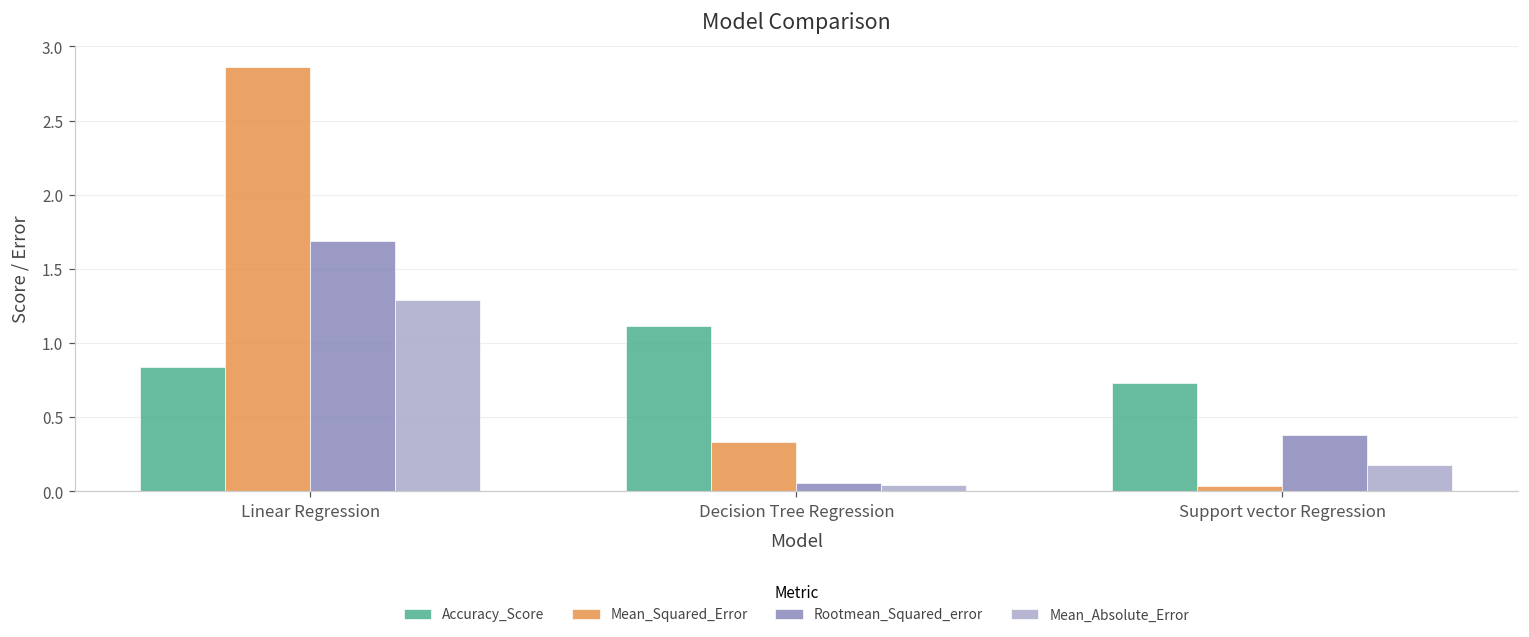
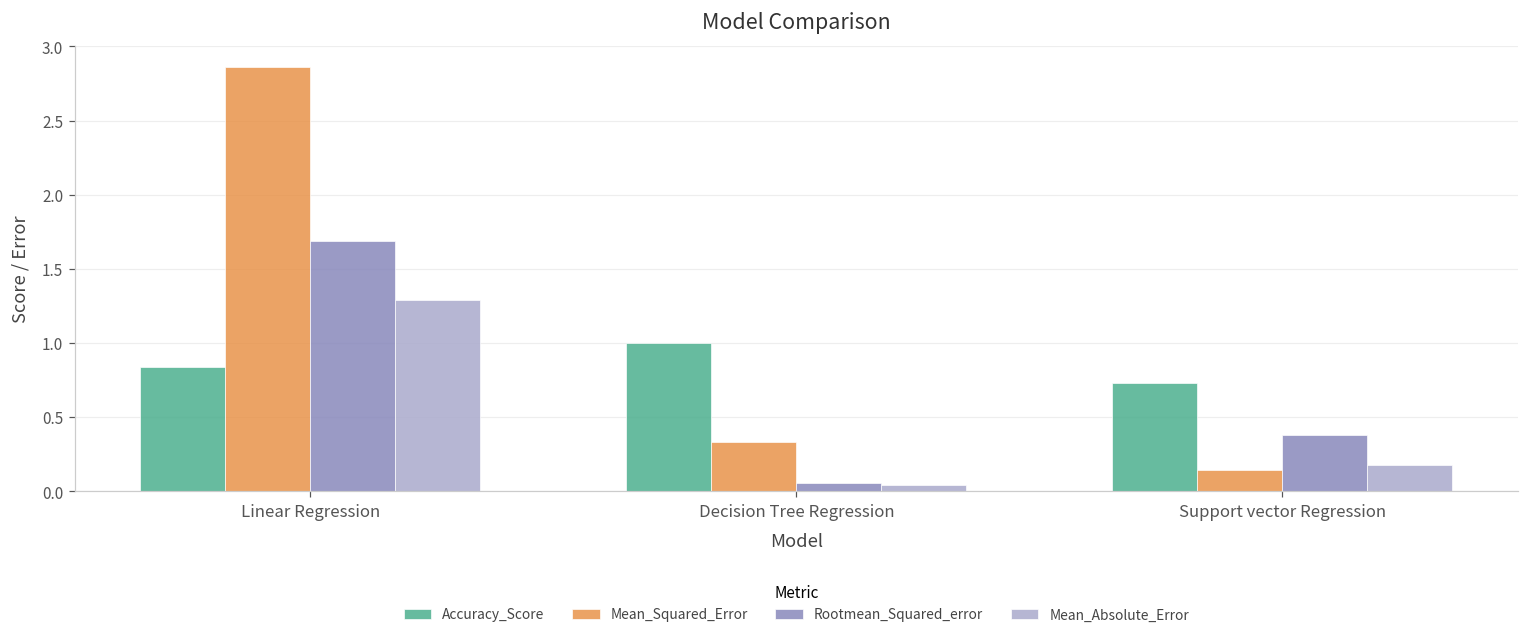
  {
    "Accuracy_Score": {
      "Linear Regression": 0.84,
-     "Decision Tree Regression": 1.12,
+     "Decision Tree Regression": 1.00,
      "Support vector Regression": 0.73
    },
    "Mean_Squared_Error": {
      "Linear Regression": 2.86,
      "Decision Tree Regression": 0.33,
-     "Support vector Regression": 0.04
+     "Support vector Regression": 0.14
    }
  }
